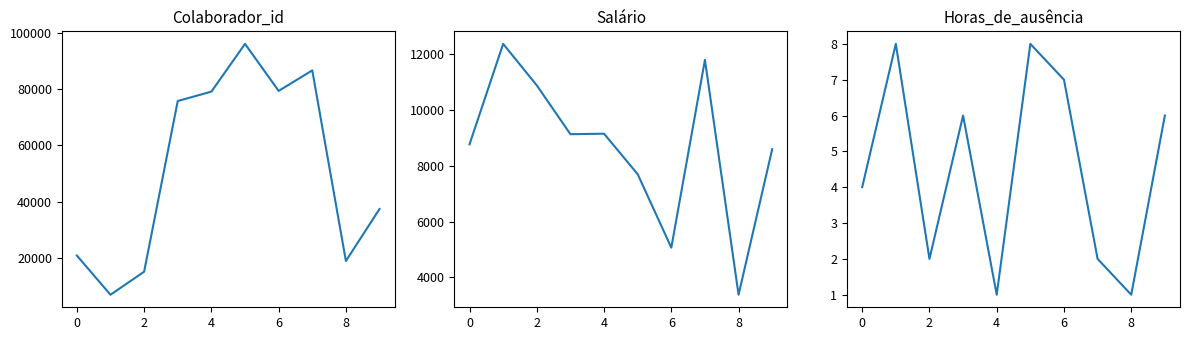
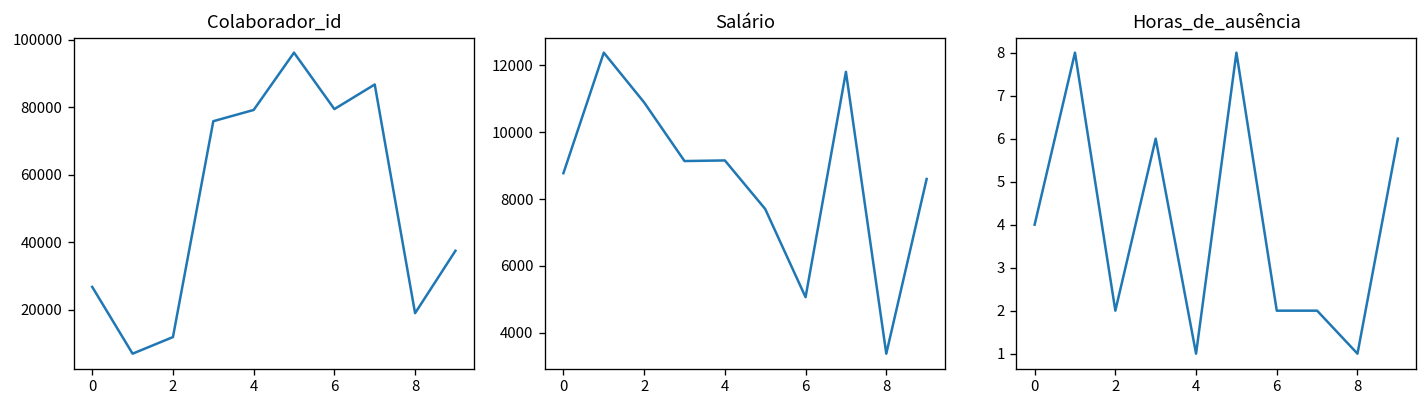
  {
    "Colaborador_id": {
-     "0": 21000,
-     "2": 15000,
+     "0": 27000,
+     "2": 12000,
      "4": 79000,
      "6": 79000,
      "8": 19000
    },
    "Salário": {
      "0": 8800,
      "2": 10900,
      "4": 9200,
      "6": 5100,
      "8": 3400
    },
    "Horas_de_ausência": {
      "0": 4,
      "2": 2,
      "4": 1,
-     "6": 7,
+     "6": 2,
      "8": 1
    }
  }
